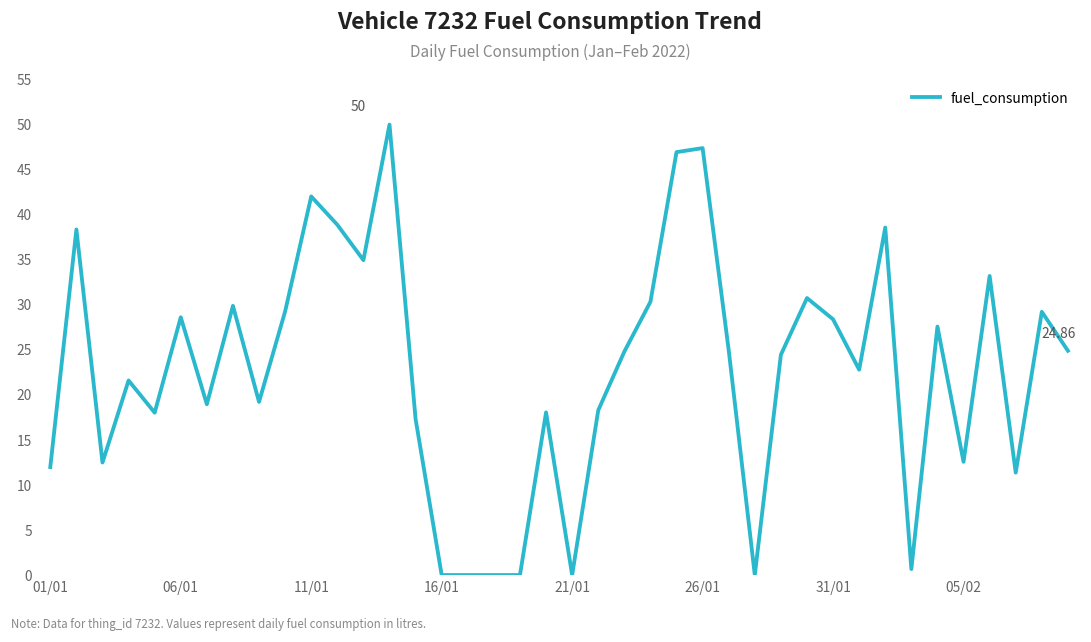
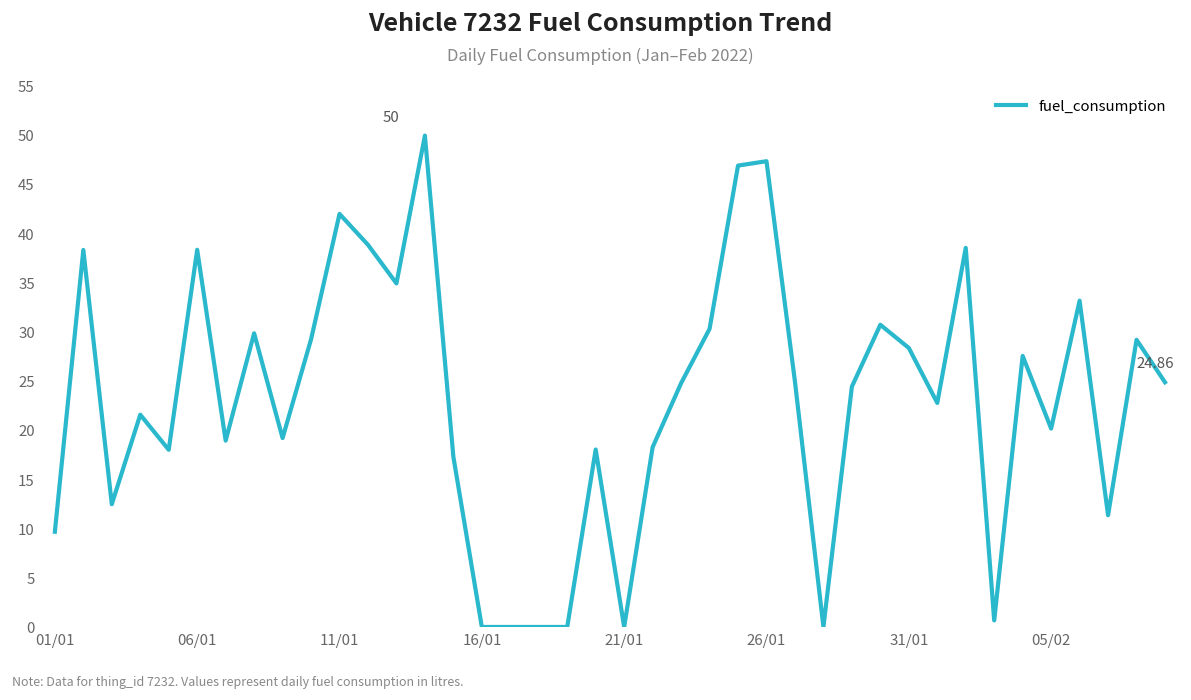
  {
-   "01/01": 12,
-   "06/01": 29,
+   "01/01": 10,
+   "06/01": 38,
    "11/01": 42,
    "16/01": 0,
    "21/01": 0,
    "26/01": 47,
    "31/01": 28,
-   "05/02": 13
+   "05/02": 20
  }
